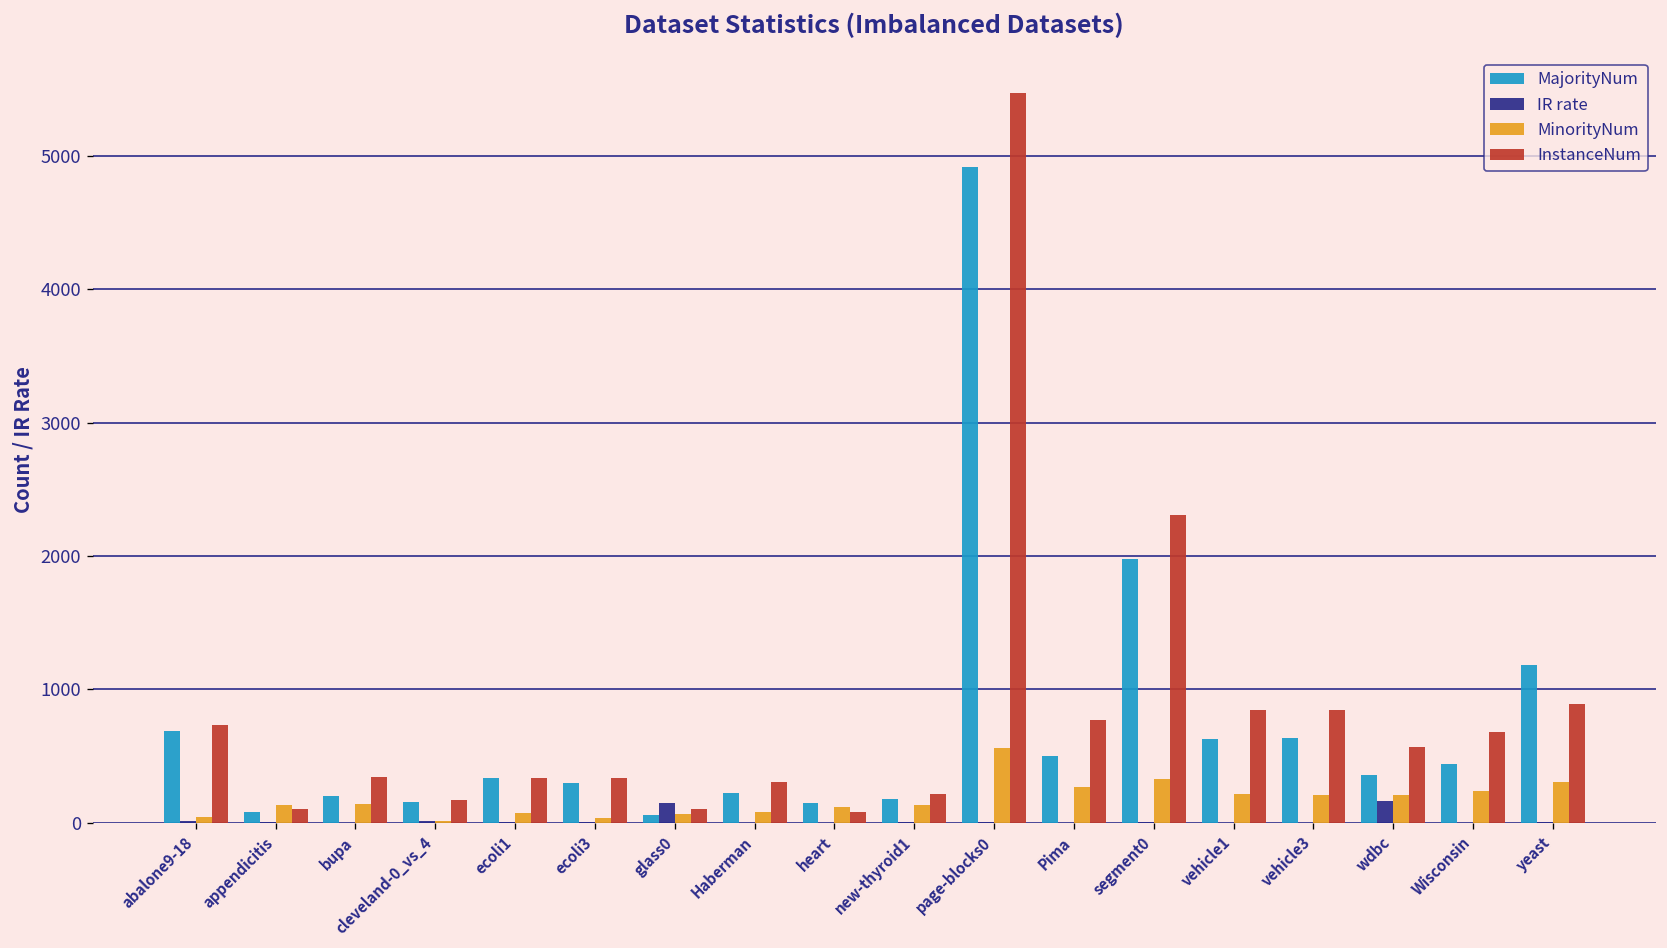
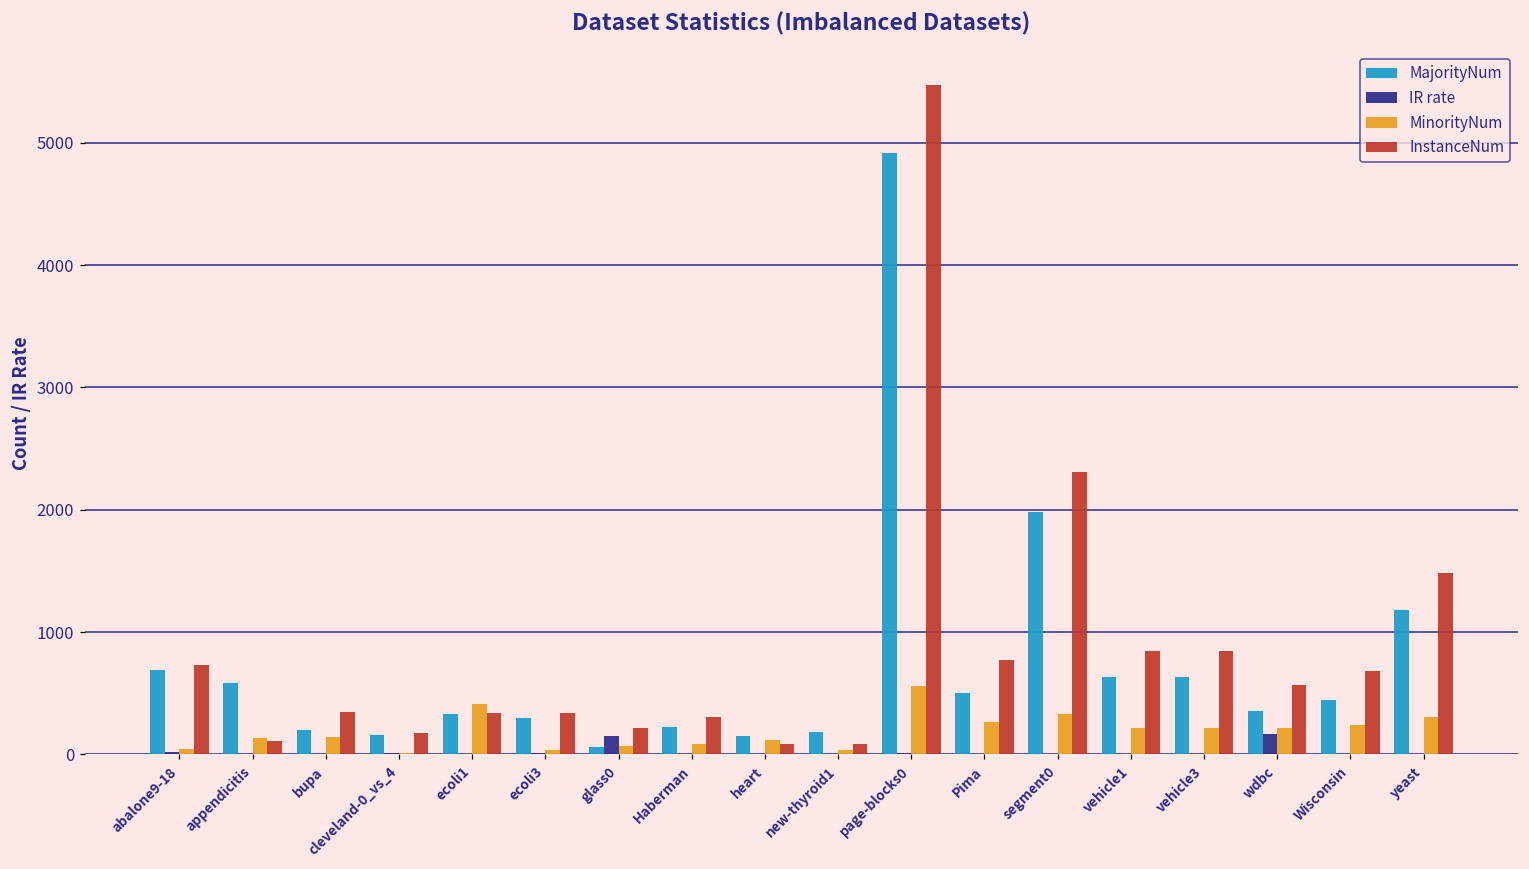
  {
    "MajorityNum": {
      "abalone9-18": 690,
-     "appendicitis": 90,
+     "appendicitis": 580,
      "bupa": 200,
      "cleveland-0_vs_4": 160,
      "ecoli1": 330,
      "ecoli3": 300,
      "glass0": 60,
      "Haberman": 230,
      "heart": 150,
      "new-thyroid1": 180,
      "page-blocks0": 4910,
      "Pima": 500,
      "segment0": 1980,
      "vehicle1": 630,
      "vehicle3": 630,
      "wdbc": 360,
      "Wisconsin": 440,
      "yeast": 1180
    },
    "IR rate": {
      "glass0": 150,
      "wdbc": 170
    },
    "MinorityNum": {
      "abalone9-18": 40,
      "appendicitis": 130,
      "bupa": 150,
-     "ecoli1": 80,
+     "ecoli1": 410,
      "ecoli3": 40,
      "glass0": 70,
      "Haberman": 80,
      "heart": 120,
-     "new-thyroid1": 130,
+     "new-thyroid1": 40,
      "page-blocks0": 560,
      "Pima": 270,
      "segment0": 330,
      "vehicle1": 220,
      "vehicle3": 210,
      "wdbc": 210,
      "Wisconsin": 240,
      "yeast": 300
    },
    "InstanceNum": {
      "abalone9-18": 730,
      "appendicitis": 110,
      "bupa": 350,
      "cleveland-0_vs_4": 170,
      "ecoli1": 340,
      "ecoli3": 340,
-     "glass0": 110,
+     "glass0": 210,
      "Haberman": 310,
      "heart": 80,
-     "new-thyroid1": 220,
+     "new-thyroid1": 80,
      "page-blocks0": 5470,
      "Pima": 770,
      "segment0": 2310,
      "vehicle1": 850,
      "vehicle3": 850,
      "wdbc": 570,
      "Wisconsin": 680,
-     "yeast": 890
+     "yeast": 1480
    }
  }
